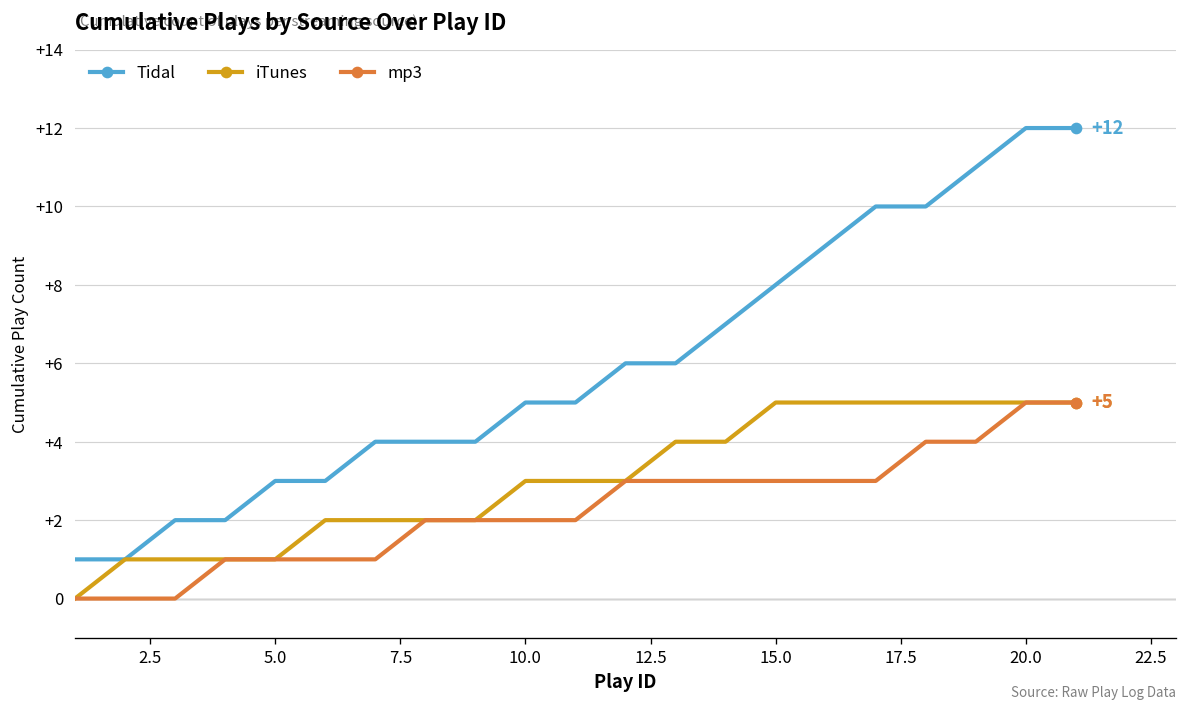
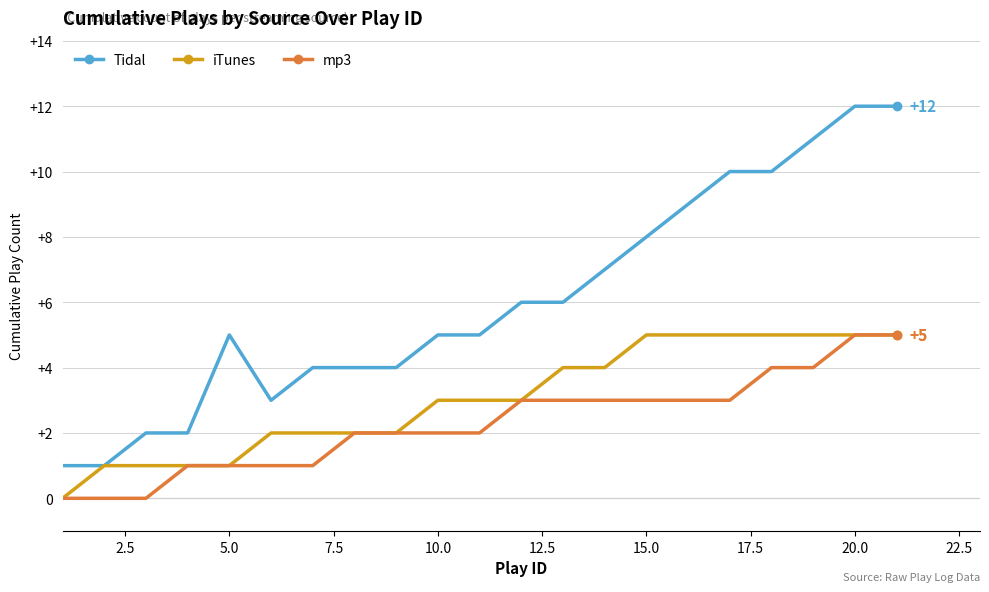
  {
    "Tidal": {
-     "5.0": "+3",
+     "5.0": "+5",
      "10.0": "+5",
      "15.0": "+8",
      "20.0": "+12"
    }
  }
